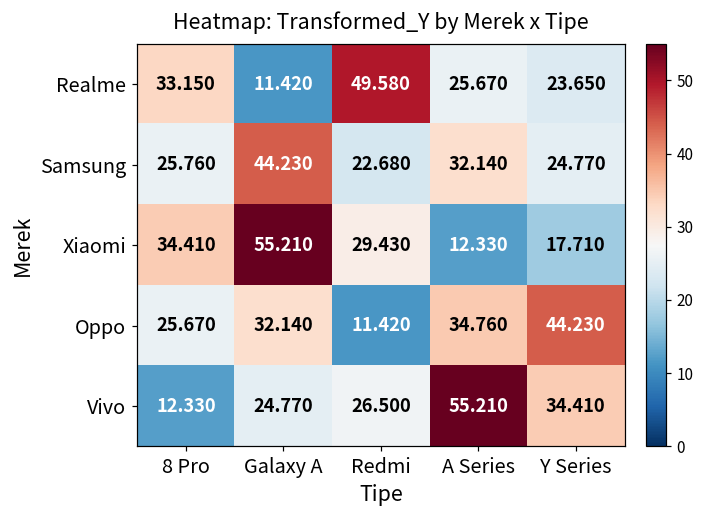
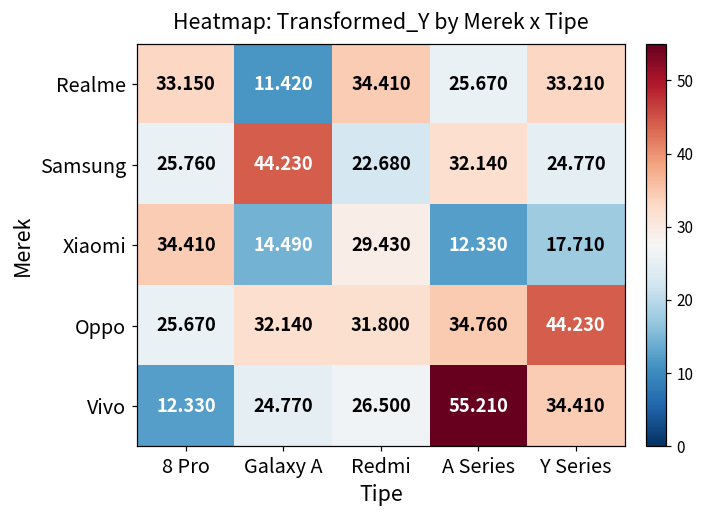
  {
    "Realme": {
      "8 Pro": 33.150,
      "Galaxy A": 11.420,
-     "Redmi": 49.580,
+     "Redmi": 34.410,
      "A Series": 25.670,
-     "Y Series": 23.650
+     "Y Series": 33.210
    },
    "Samsung": {
      "8 Pro": 25.760,
      "Galaxy A": 44.230,
      "Redmi": 22.680,
      "A Series": 32.140,
      "Y Series": 24.770
    },
    "Xiaomi": {
      "8 Pro": 34.410,
-     "Galaxy A": 55.210,
+     "Galaxy A": 14.490,
      "Redmi": 29.430,
      "A Series": 12.330,
      "Y Series": 17.710
    },
    "Oppo": {
      "8 Pro": 25.670,
      "Galaxy A": 32.140,
-     "Redmi": 11.420,
+     "Redmi": 31.800,
      "A Series": 34.760,
      "Y Series": 44.230
    },
    "Vivo": {
      "8 Pro": 12.330,
      "Galaxy A": 24.770,
      "Redmi": 26.500,
      "A Series": 55.210,
      "Y Series": 34.410
    }
  }
